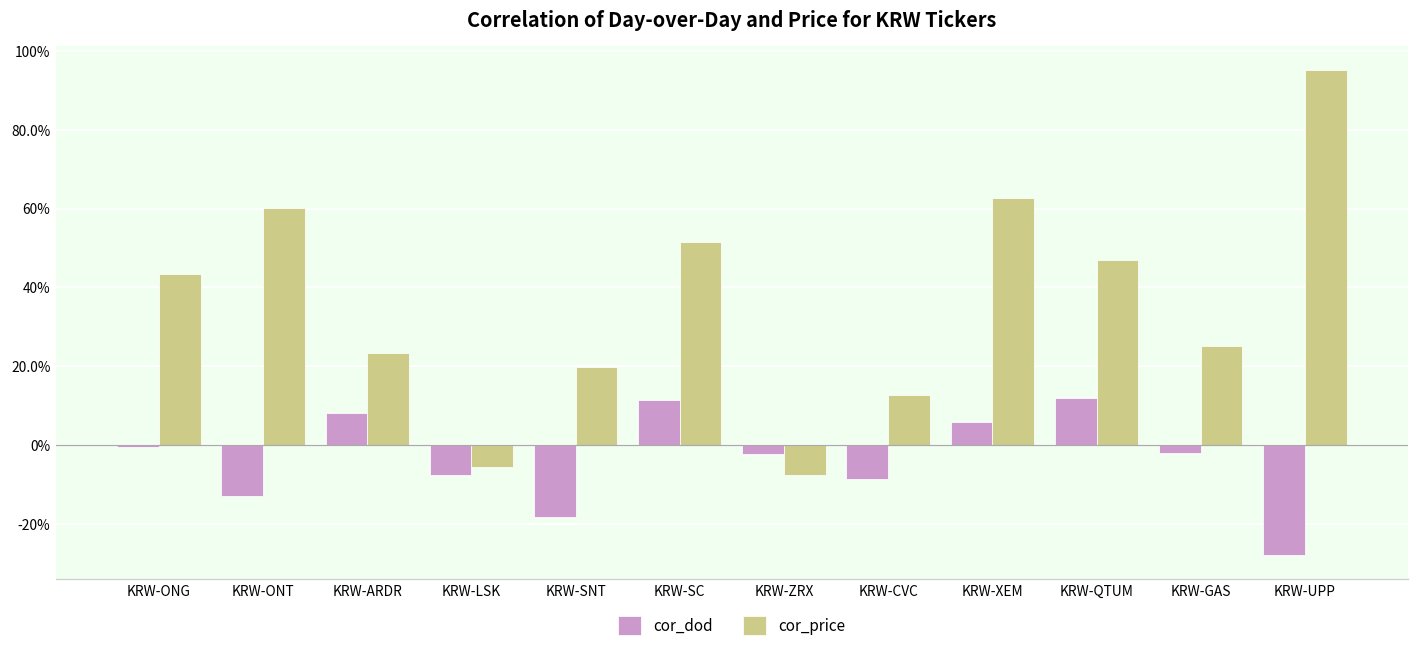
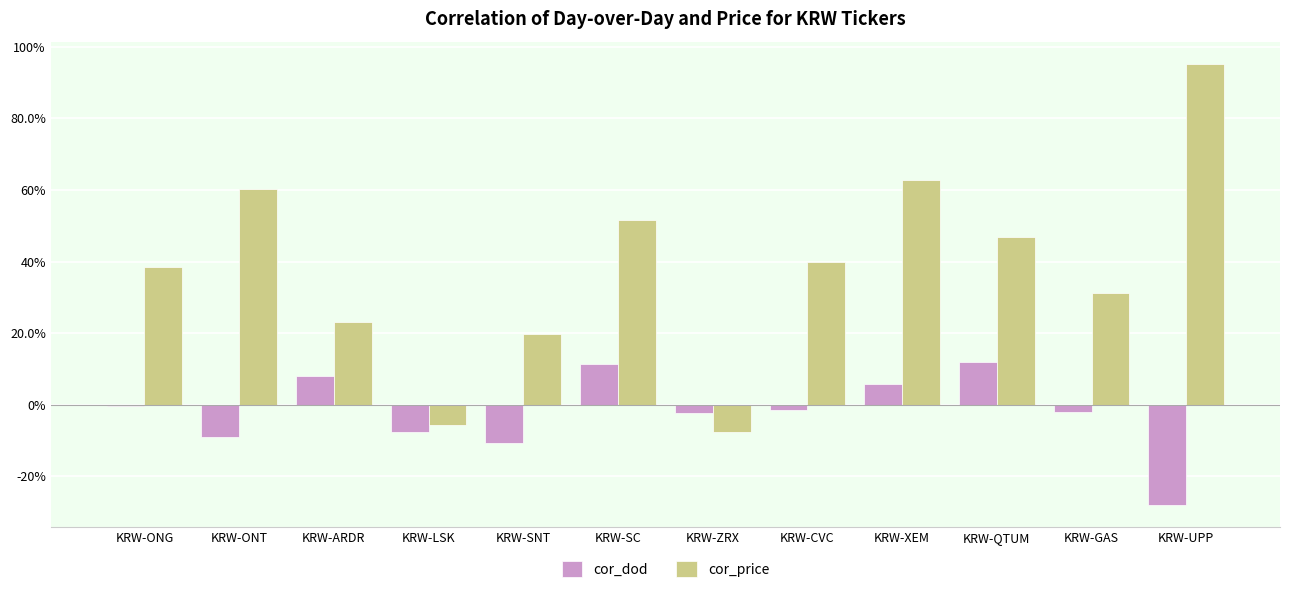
  {
    "cor_dod": {
-     "KRW-ONT": "-13%",
+     "KRW-ONT": "-9%",
      "KRW-ARDR": "8%",
      "KRW-LSK": "-8%",
-     "KRW-SNT": "-18%",
+     "KRW-SNT": "-11%",
      "KRW-SC": "11%",
      "KRW-ZRX": "-2%",
-     "KRW-CVC": "-9%",
+     "KRW-CVC": "-1%",
      "KRW-XEM": "6%",
      "KRW-QTUM": "12%",
      "KRW-GAS": "-2%",
      "KRW-UPP": "-28%"
    },
    "cor_price": {
-     "KRW-ONG": "43%",
+     "KRW-ONG": "38%",
      "KRW-ONT": "60%",
      "KRW-ARDR": "23%",
      "KRW-LSK": "-6%",
      "KRW-SNT": "20%",
      "KRW-SC": "52%",
      "KRW-ZRX": "-8%",
-     "KRW-CVC": "13%",
+     "KRW-CVC": "40%",
      "KRW-XEM": "63%",
      "KRW-QTUM": "47%",
-     "KRW-GAS": "25%",
+     "KRW-GAS": "31%",
      "KRW-UPP": "95%"
    }
  }
